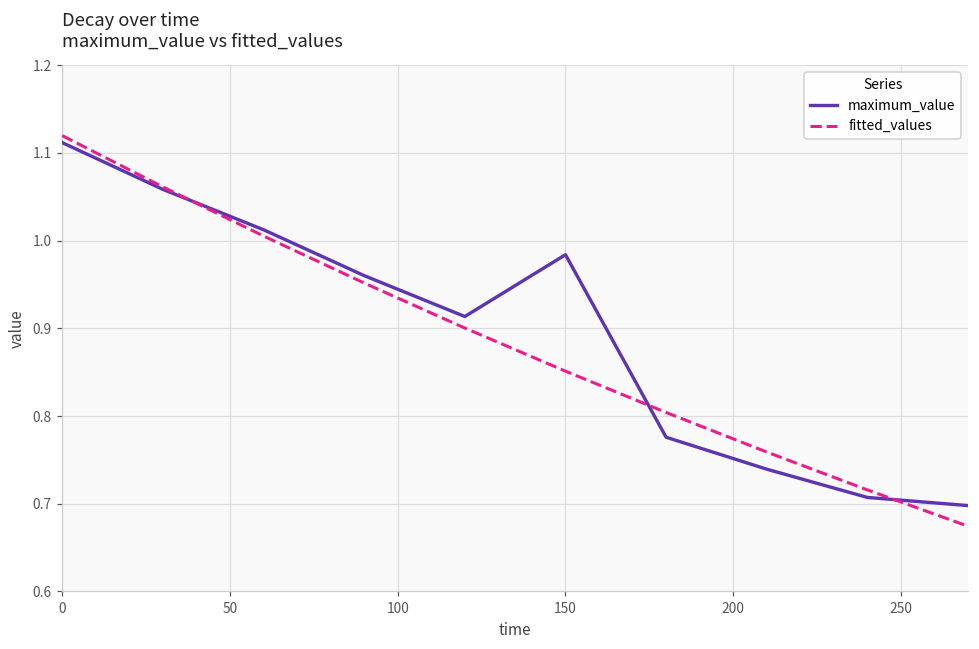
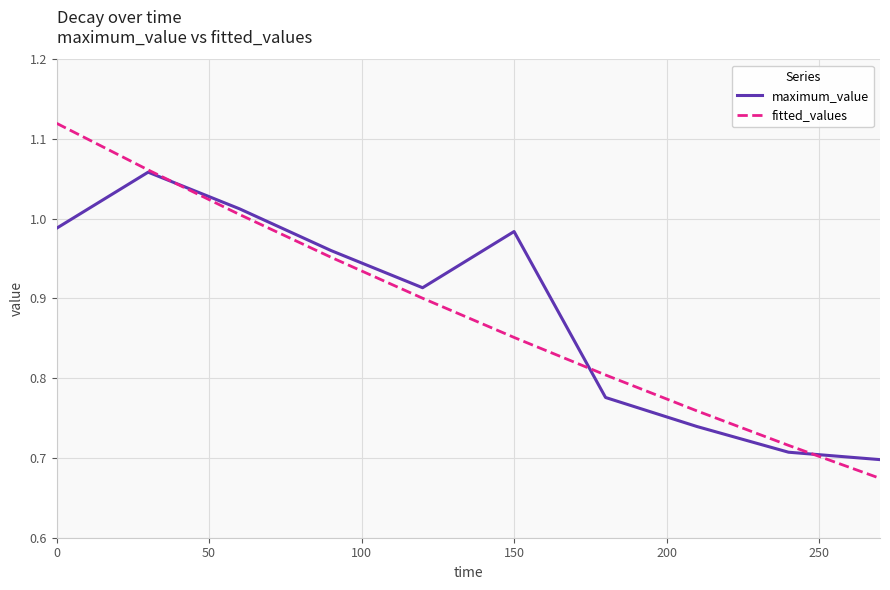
  {
    "maximum_value": {
-     "0": 1.11,
+     "0": 0.99,
      "150": 0.98
    },
    "fitted_values": {
      "0": 1.12,
      "150": 0.85
    }
  }
